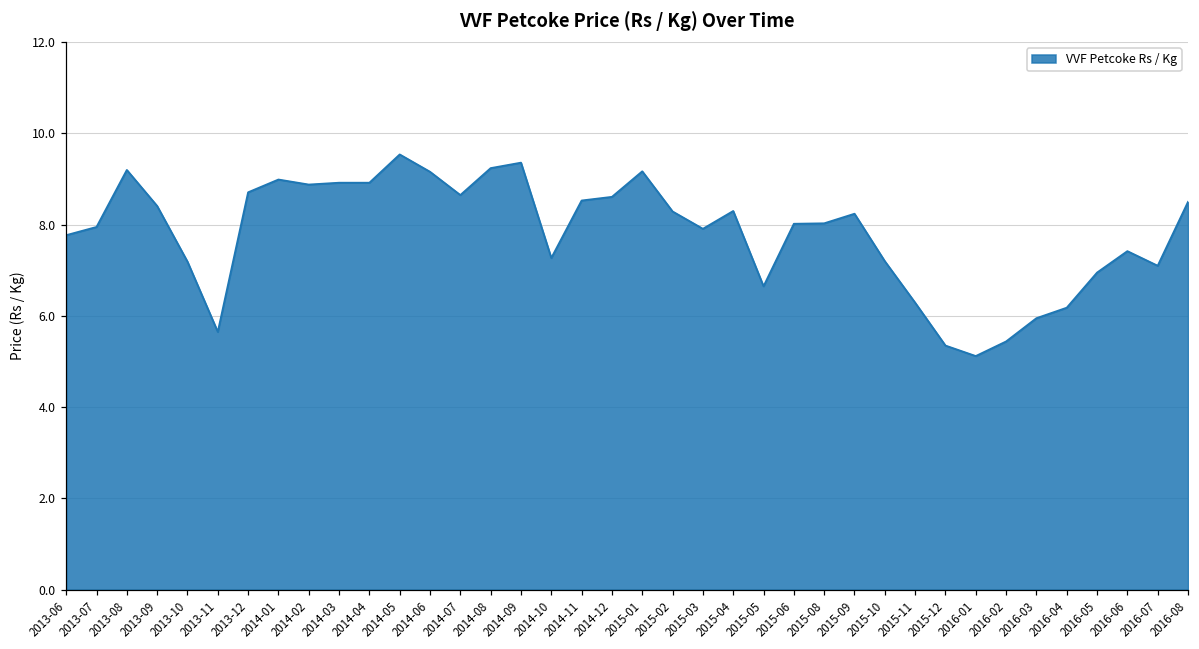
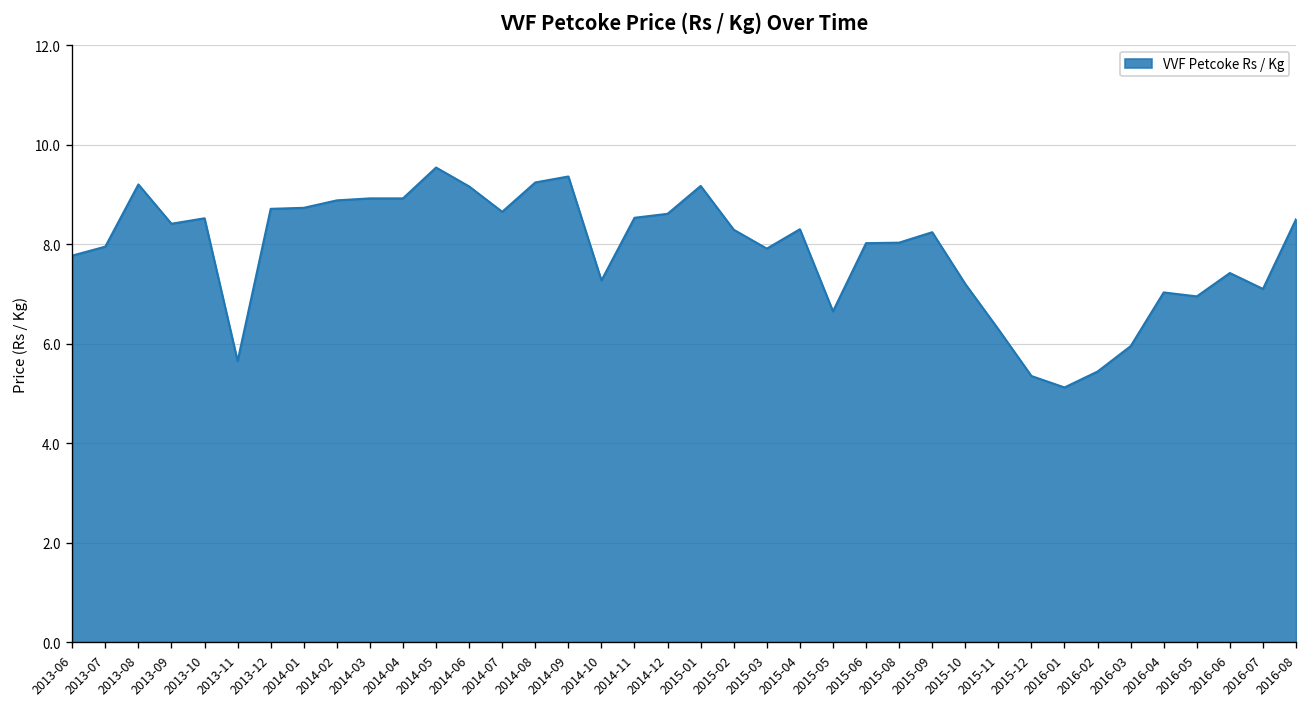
  {
    "2013-06": 7.8,
    "2013-07": 8.0,
    "2013-08": 9.2,
    "2013-09": 8.4,
-   "2013-10": 7.2,
+   "2013-10": 8.5,
    "2013-11": 5.7,
    "2013-12": 8.7,
-   "2014-01": 9.0,
+   "2014-01": 8.7,
    "2014-02": 8.9,
    "2014-03": 8.9,
    "2014-04": 8.9,
    "2014-05": 9.5,
    "2014-06": 9.2,
    "2014-07": 8.7,
    "2014-08": 9.2,
    "2014-09": 9.4,
    "2014-10": 7.3,
    "2014-11": 8.5,
    "2014-12": 8.6,
    "2015-01": 9.2,
    "2015-02": 8.3,
    "2015-03": 7.9,
    "2015-04": 8.3,
    "2015-05": 6.7,
    "2015-06": 8.0,
    "2015-08": 8.0,
    "2015-09": 8.2,
    "2015-10": 7.2,
    "2015-11": 6.3,
    "2015-12": 5.4,
    "2016-01": 5.1,
    "2016-02": 5.4,
    "2016-03": 6.0,
-   "2016-04": 6.2,
+   "2016-04": 7.0,
    "2016-05": 7.0,
    "2016-06": 7.4,
    "2016-07": 7.1,
    "2016-08": 8.5
  }
